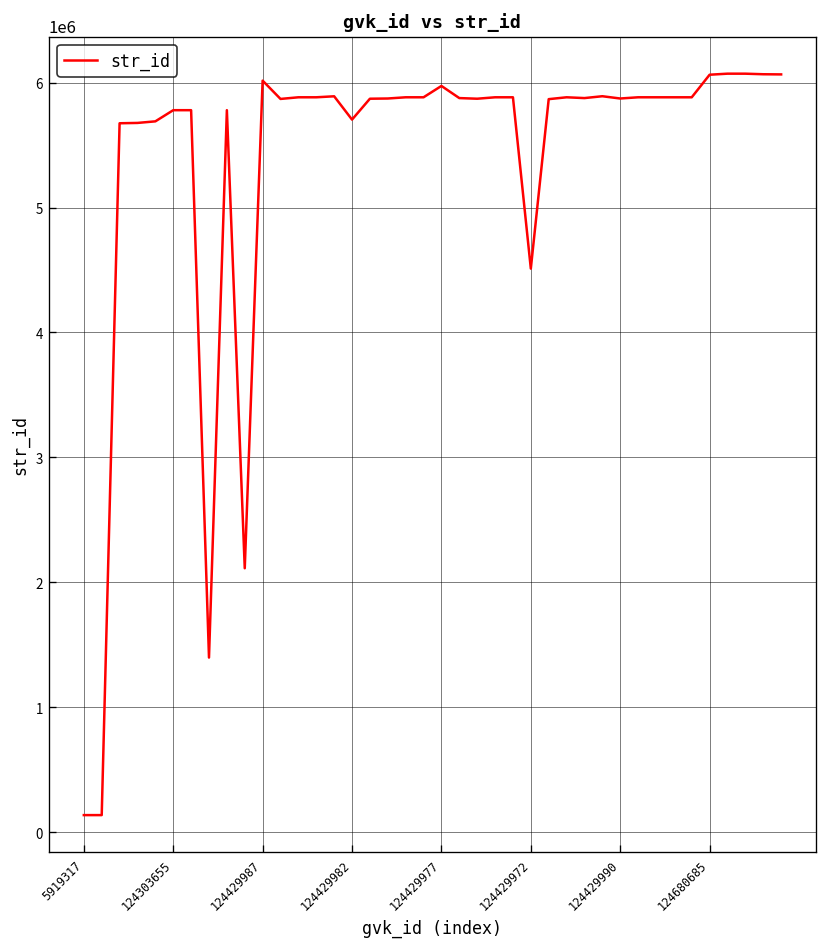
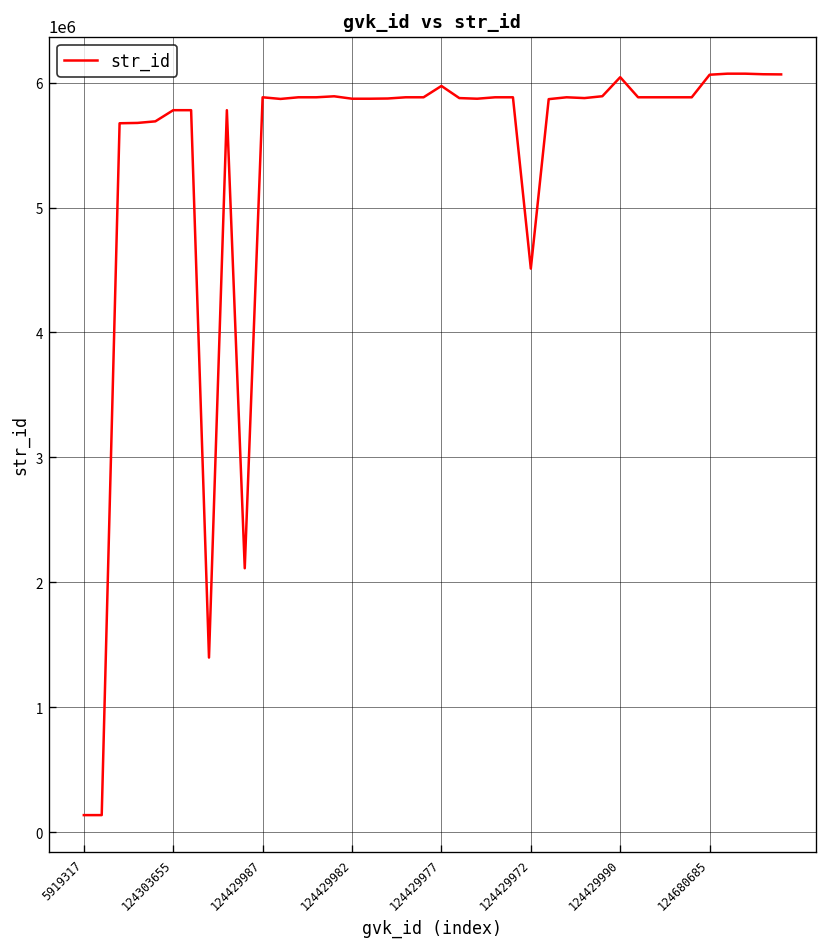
  {
    "5919317": 140000,
    "124303655": 5780000,
-   "124429987": 6020000,
-   "124429982": 5700000,
+   "124429987": 5880000,
+   "124429982": 5870000,
    "124429977": 5970000,
    "124429972": 4510000,
-   "124429990": 5870000,
+   "124429990": 6040000,
    "124680685": 6060000
  }
